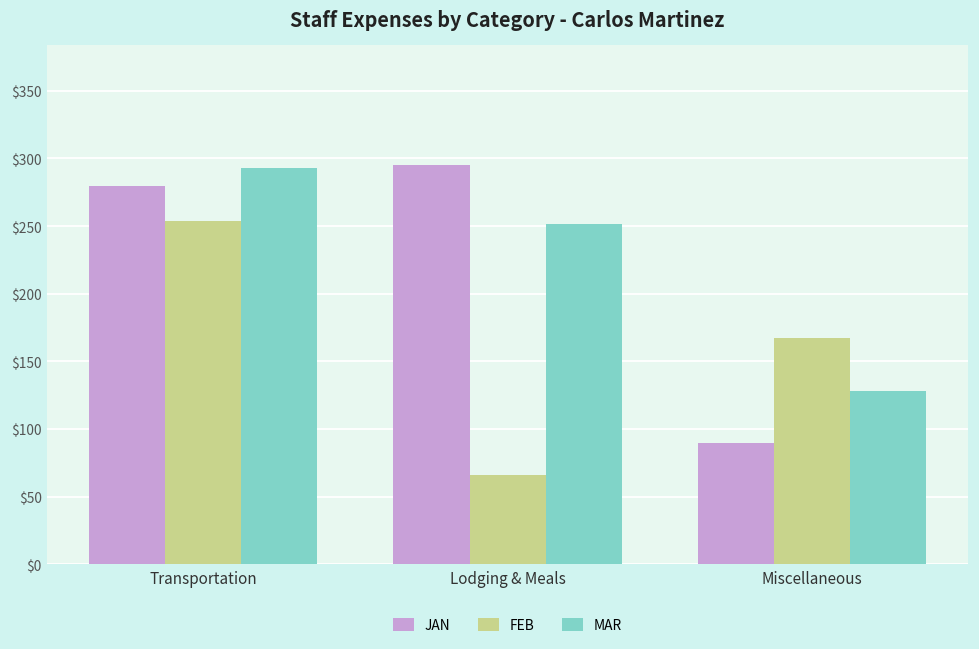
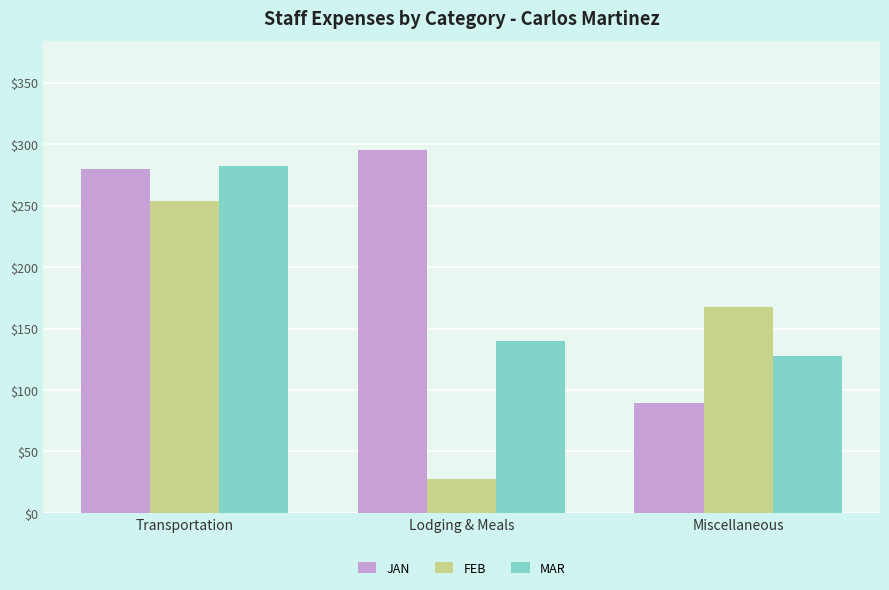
  {
    "JAN": {
      "Transportation": "$280",
      "Lodging & Meals": "$295",
      "Miscellaneous": "$90"
    },
    "FEB": {
      "Transportation": "$254",
-     "Lodging & Meals": "$66",
+     "Lodging & Meals": "$28",
      "Miscellaneous": "$167"
    },
    "MAR": {
-     "Transportation": "$293",
-     "Lodging & Meals": "$252",
+     "Transportation": "$283",
+     "Lodging & Meals": "$140",
      "Miscellaneous": "$128"
    }
  }
